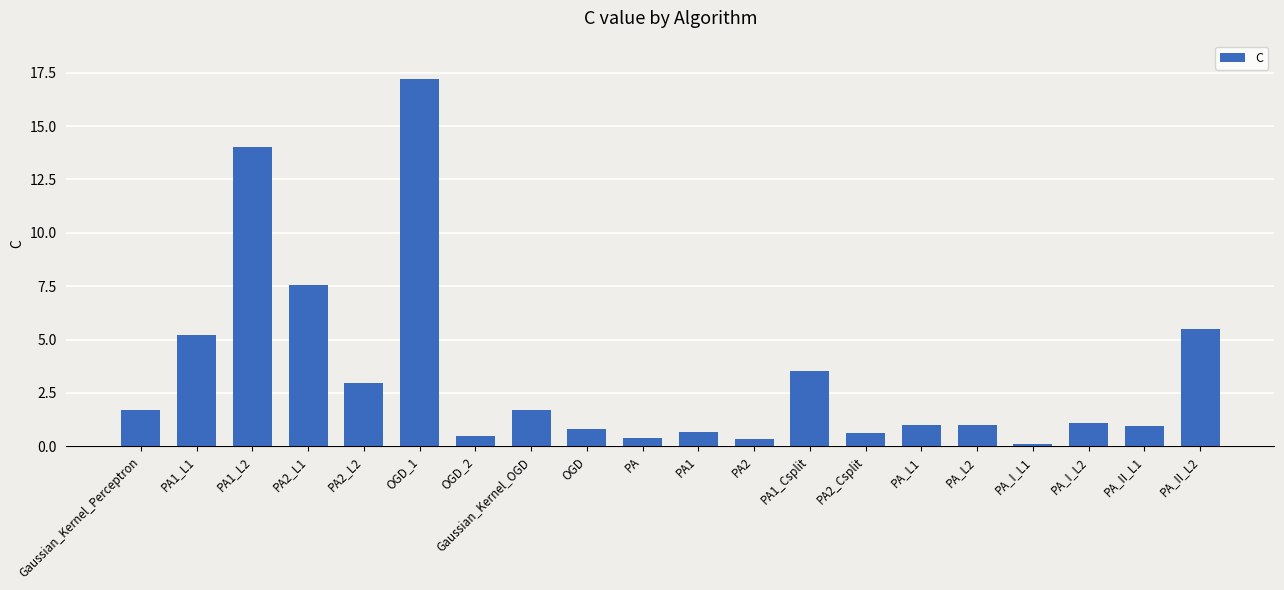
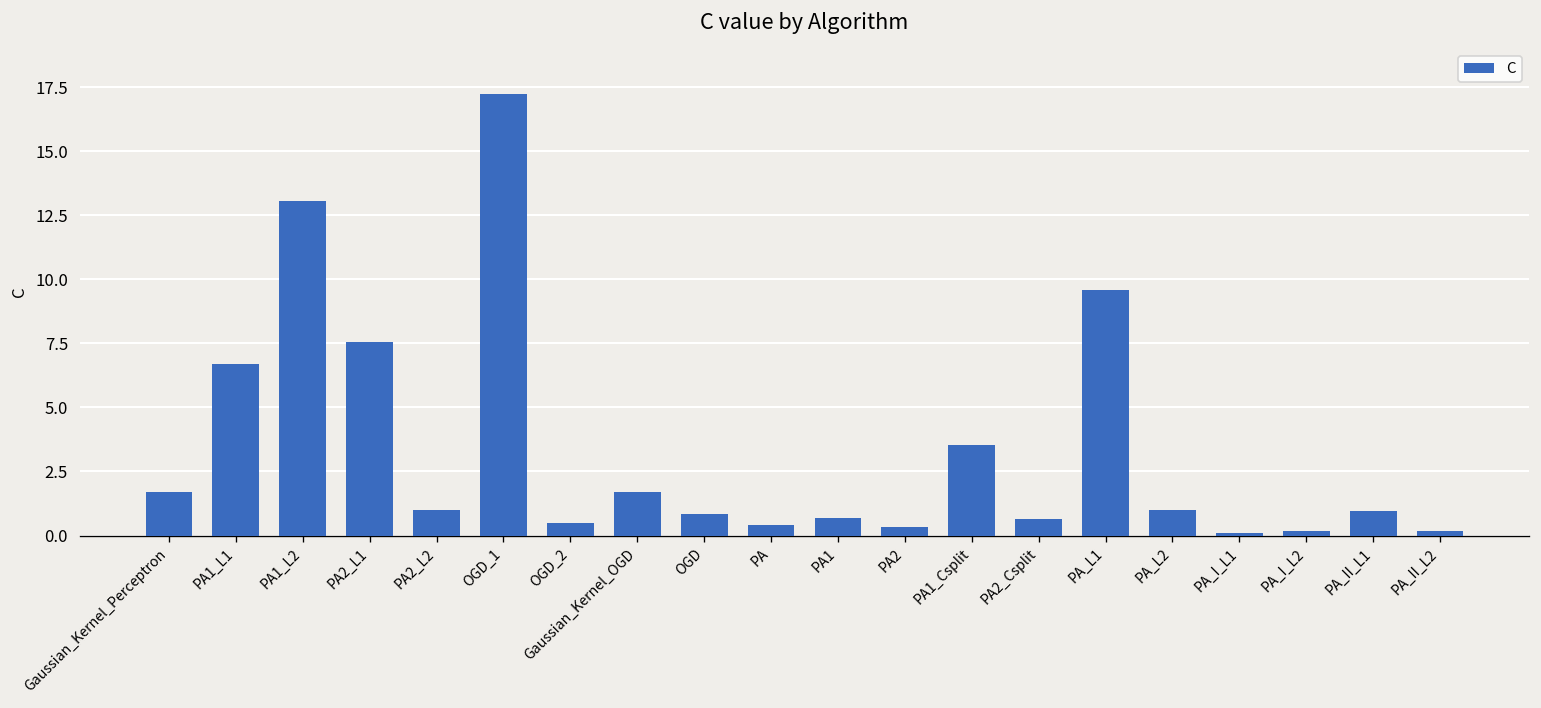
  {
    "Gaussian_Kernel_Perceptron": 1.7,
-   "PA1_L1": 5.2,
-   "PA1_L2": 14.0,
+   "PA1_L1": 6.7,
+   "PA1_L2": 13.1,
    "PA2_L1": 7.5,
-   "PA2_L2": 3.0,
+   "PA2_L2": 1.0,
    "OGD_1": 17.2,
    "OGD_2": 0.5,
    "Gaussian_Kernel_OGD": 1.7,
    "OGD": 0.8,
    "PA": 0.4,
    "PA1": 0.7,
    "PA2": 0.3,
    "PA1_Csplit": 3.5,
    "PA2_Csplit": 0.6,
-   "PA_L1": 1.0,
+   "PA_L1": 9.6,
    "PA_L2": 1.0,
-   "PA_I_L2": 1.1,
+   "PA_I_L2": 0.2,
    "PA_II_L1": 1.0,
-   "PA_II_L2": 5.5
+   "PA_II_L2": 0.2
  }
